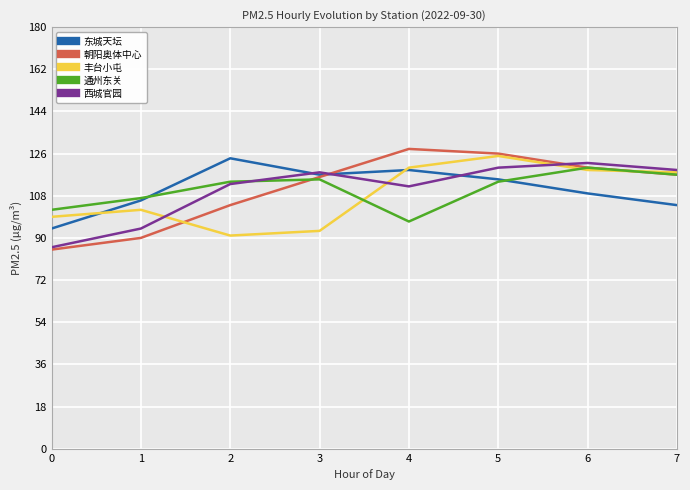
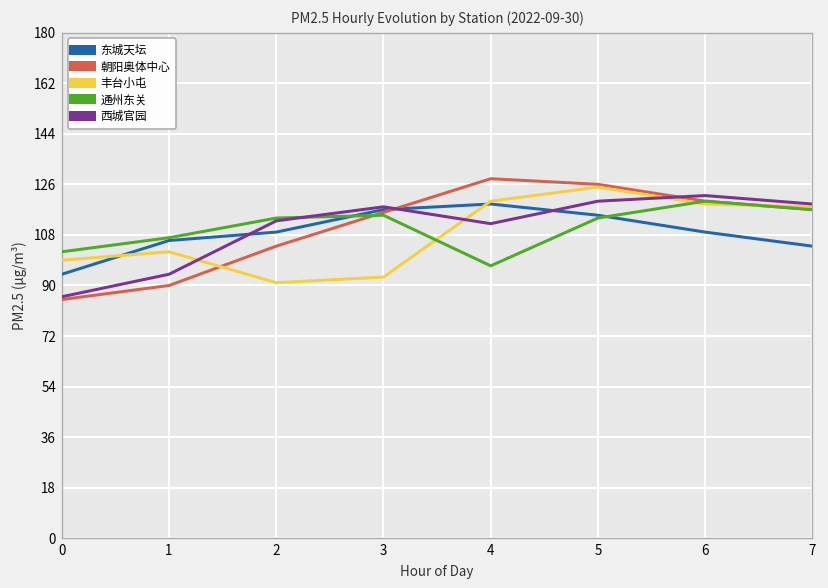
  {
    "东城天坛": {
      "0": 94,
-     "2": 124,
+     "2": 109,
      "6": 109,
      "7": 104
    },
    "朝阳奥体中心": {
      "1": 90,
      "2": 104,
      "4": 128
    },
    "丰台小屯": {
      "0": 99,
      "1": 102,
      "2": 91,
      "3": 93
    },
    "通州东关": {
      "0": 102,
      "4": 97
    },
    "西城官园": {
      "1": 94,
      "4": 112,
      "5": 120,
      "6": 122
    }
  }
